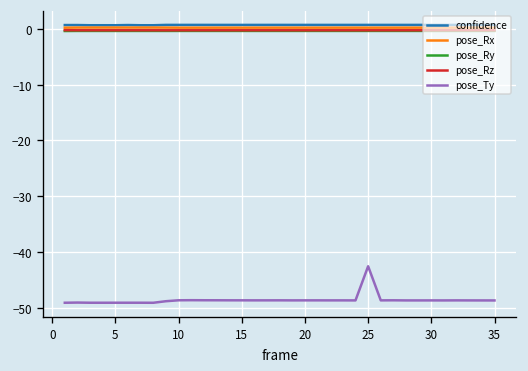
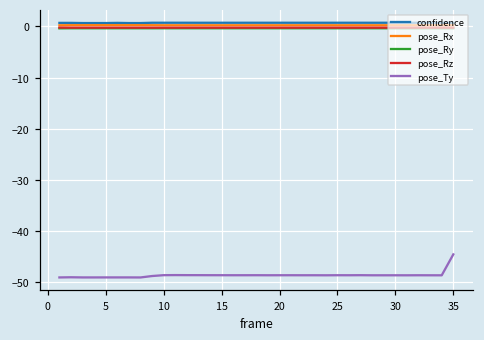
  {
    "pose_Ty": {
      "5": -49,
      "10": -49,
      "15": -49,
      "20": -49,
-     "25": -43,
+     "25": -49,
      "30": -49,
-     "35": -49
+     "35": -45
    }
  }
